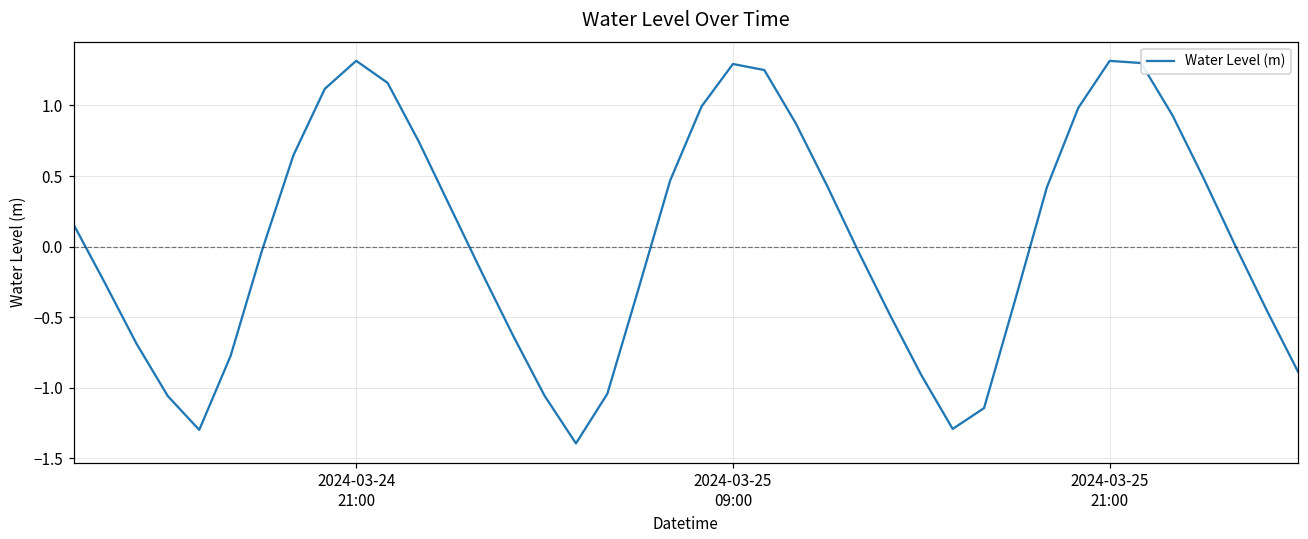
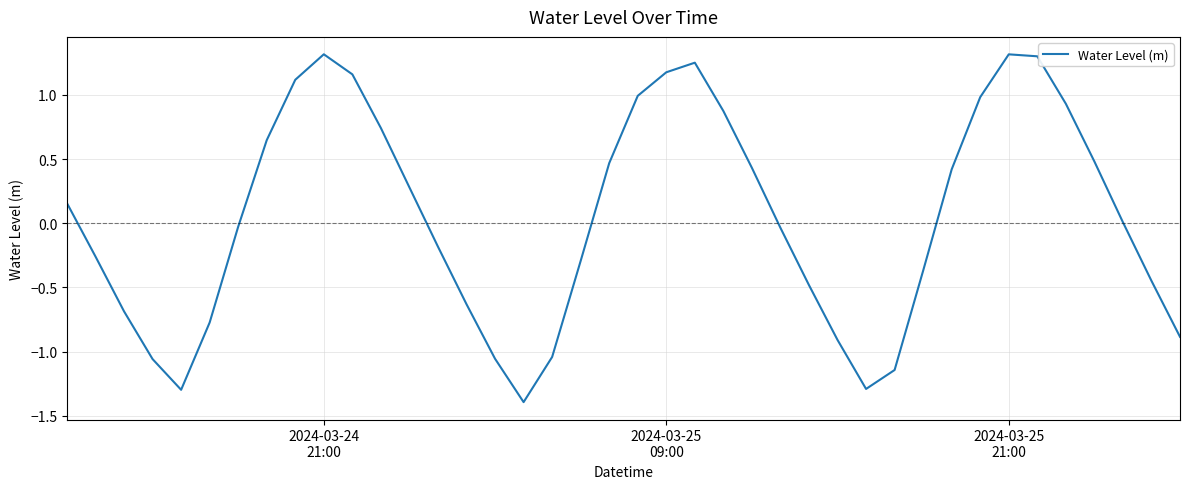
  {
    "2024-03-24 21:00": 1.32,
-   "2024-03-25 09:00": 1.29,
+   "2024-03-25 09:00": 1.18,
    "2024-03-25 21:00": 1.32
  }
